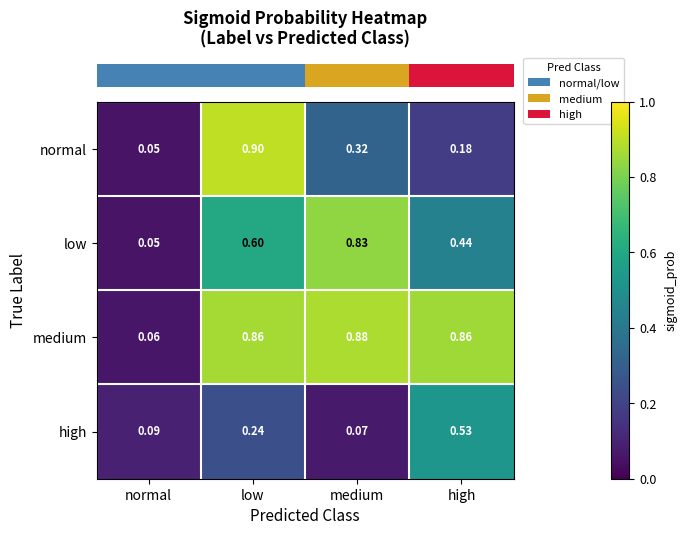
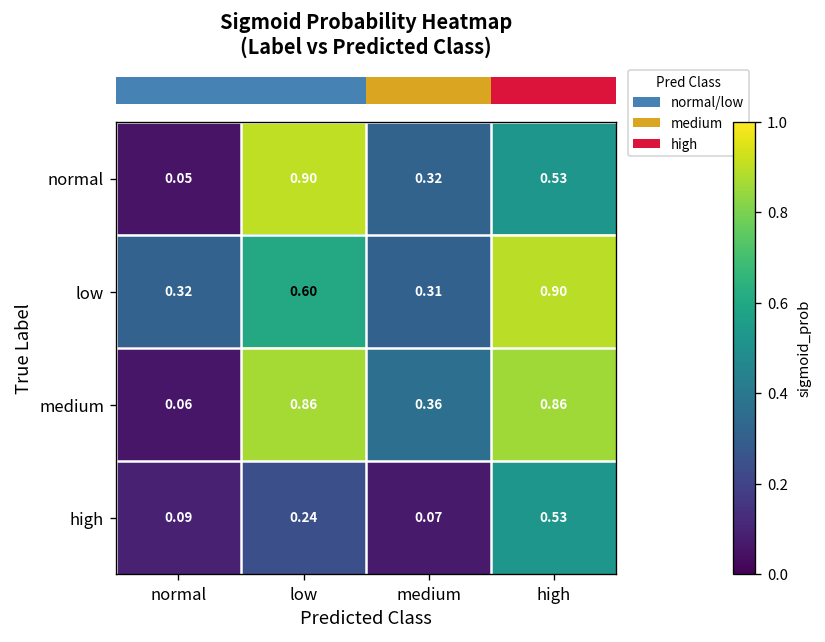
  {
    "normal": {
      "normal": 0.05,
      "low": 0.90,
      "medium": 0.32,
-     "high": 0.18
+     "high": 0.53
    },
    "low": {
-     "normal": 0.05,
+     "normal": 0.32,
      "low": 0.60,
-     "medium": 0.83,
-     "high": 0.44
+     "medium": 0.31,
+     "high": 0.90
    },
    "medium": {
      "normal": 0.06,
      "low": 0.86,
-     "medium": 0.88,
+     "medium": 0.36,
      "high": 0.86
    },
    "high": {
      "normal": 0.09,
      "low": 0.24,
      "medium": 0.07,
      "high": 0.53
    }
  }
